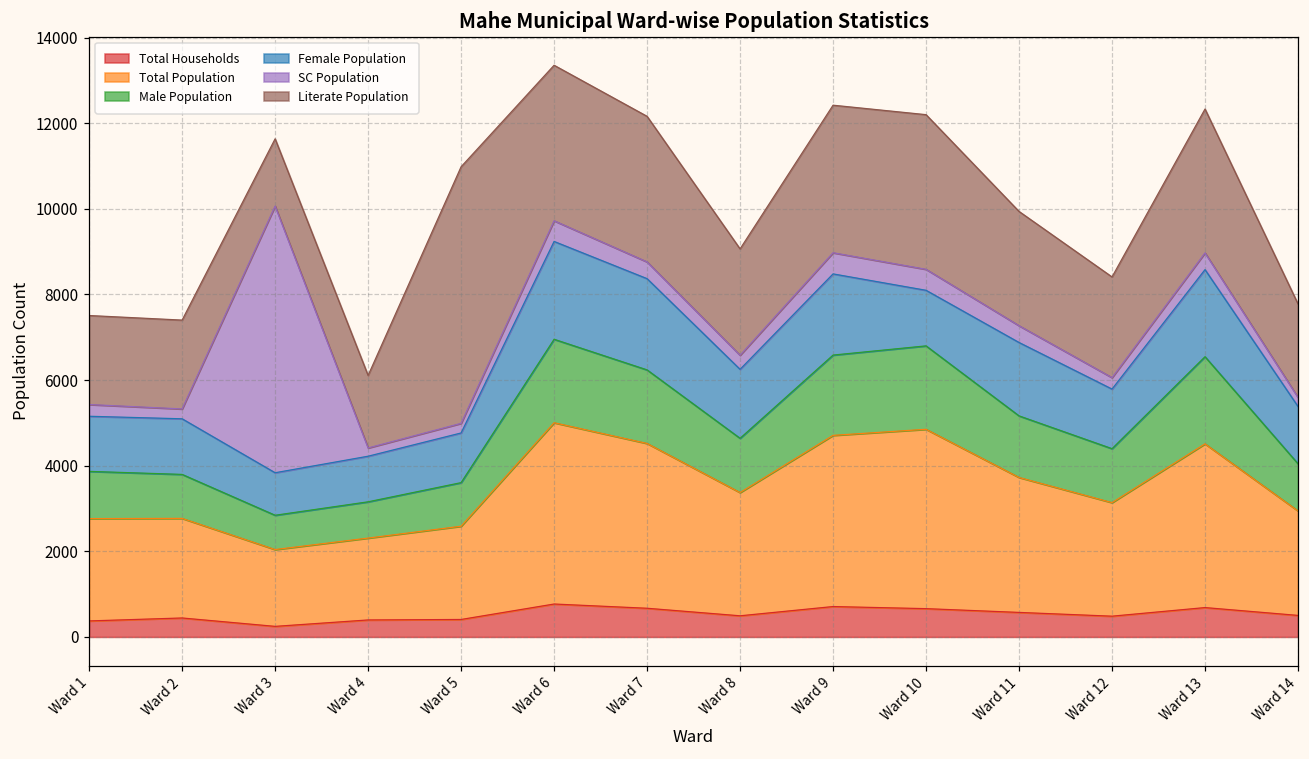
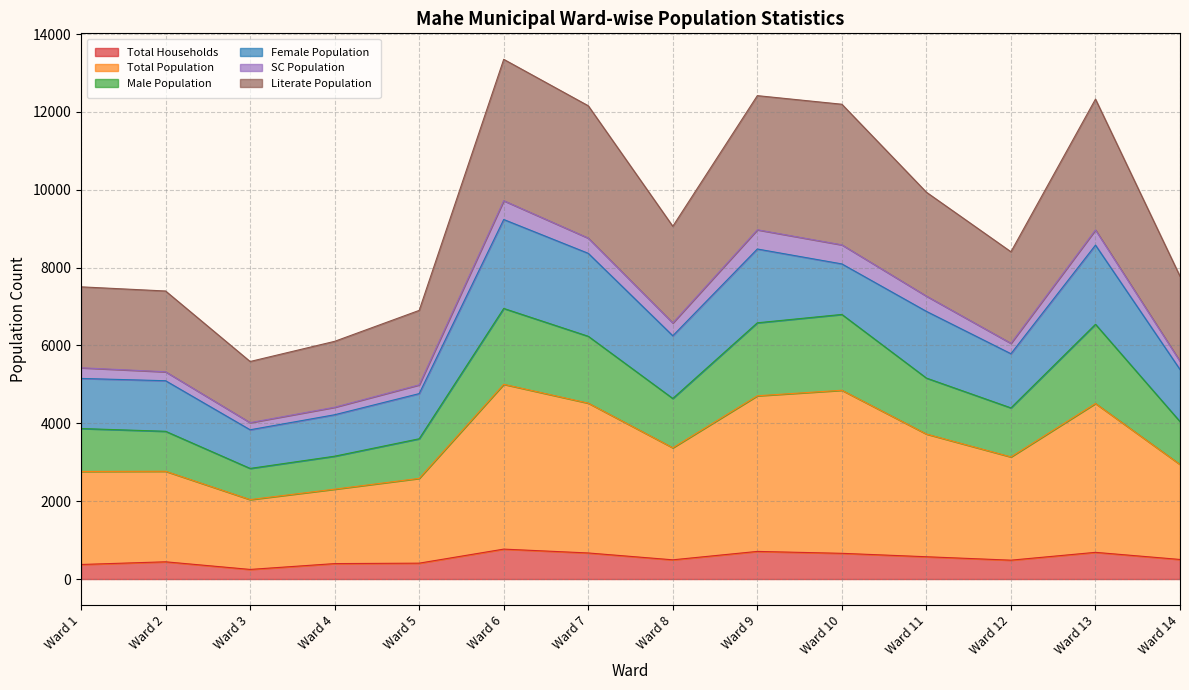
  {
    "Total Households": {
      "Ward 1": 400,
      "Ward 2": 400,
      "Ward 3": 200,
      "Ward 4": 400,
      "Ward 5": 400,
      "Ward 6": 800,
      "Ward 7": 700,
      "Ward 8": 500,
      "Ward 9": 700,
      "Ward 10": 700,
      "Ward 11": 600,
      "Ward 12": 500,
      "Ward 13": 700,
      "Ward 14": 500
    },
    "Total Population": {
      "Ward 1": 2400,
      "Ward 2": 2300,
      "Ward 3": 1800,
      "Ward 4": 1900,
      "Ward 5": 2200,
      "Ward 6": 4200,
      "Ward 7": 3800,
      "Ward 8": 2900,
      "Ward 9": 4000,
      "Ward 10": 4200,
      "Ward 11": 3200,
      "Ward 12": 2700,
      "Ward 13": 3800,
      "Ward 14": 2400
    },
    "Male Population": {
      "Ward 1": 1100,
      "Ward 2": 1000,
      "Ward 3": 800,
      "Ward 4": 800,
      "Ward 5": 1000,
      "Ward 6": 1900,
      "Ward 7": 1700,
      "Ward 8": 1300,
      "Ward 9": 1900,
      "Ward 10": 1900,
      "Ward 11": 1400,
      "Ward 12": 1300,
      "Ward 13": 2000,
      "Ward 14": 1100
    },
    "Female Population": {
      "Ward 1": 1300,
      "Ward 2": 1300,
      "Ward 3": 1000,
      "Ward 4": 1100,
      "Ward 5": 1200,
      "Ward 6": 2300,
      "Ward 7": 2100,
      "Ward 8": 1600,
      "Ward 9": 1900,
      "Ward 10": 1300,
      "Ward 11": 1700,
      "Ward 12": 1400,
      "Ward 13": 2000,
      "Ward 14": 1300
    },
    "SC Population": {
      "Ward 1": 300,
      "Ward 2": 200,
-     "Ward 3": 6200,
+     "Ward 3": 200,
      "Ward 4": 200,
      "Ward 5": 200,
      "Ward 6": 500,
      "Ward 7": 400,
      "Ward 8": 300,
      "Ward 9": 500,
      "Ward 10": 500,
      "Ward 11": 400,
      "Ward 12": 300,
      "Ward 13": 400,
      "Ward 14": 200
    },
    "Literate Population": {
      "Ward 1": 2100,
      "Ward 2": 2100,
      "Ward 3": 1600,
      "Ward 4": 1700,
-     "Ward 5": 6000,
+     "Ward 5": 1900,
      "Ward 6": 3600,
      "Ward 7": 3400,
      "Ward 8": 2500,
      "Ward 9": 3400,
      "Ward 10": 3600,
      "Ward 11": 2700,
      "Ward 12": 2400,
      "Ward 13": 3400,
      "Ward 14": 2200
    }
  }
